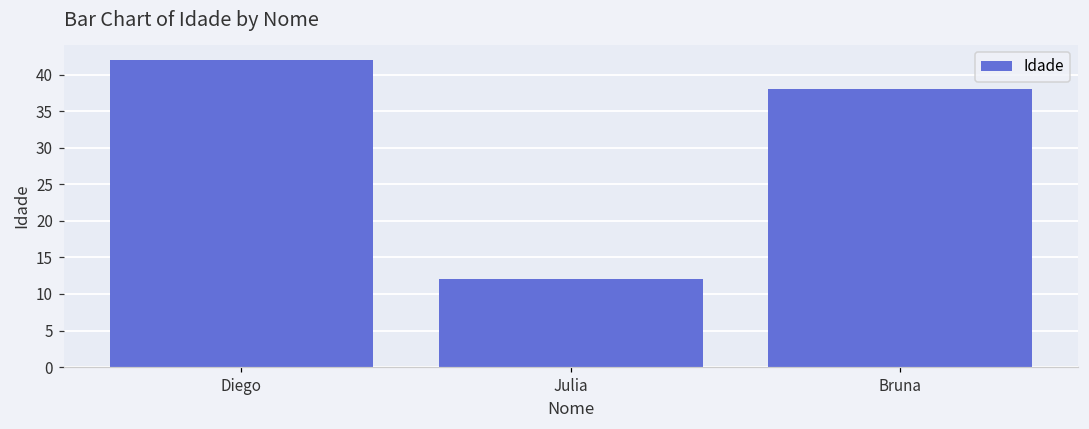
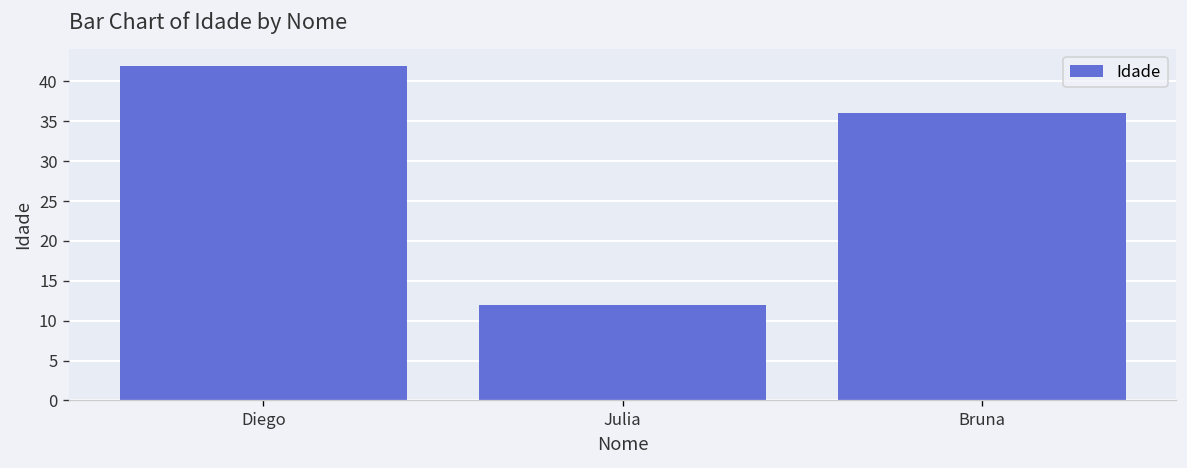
  {
    "Diego": 42,
    "Julia": 12,
-   "Bruna": 38
+   "Bruna": 36
  }
